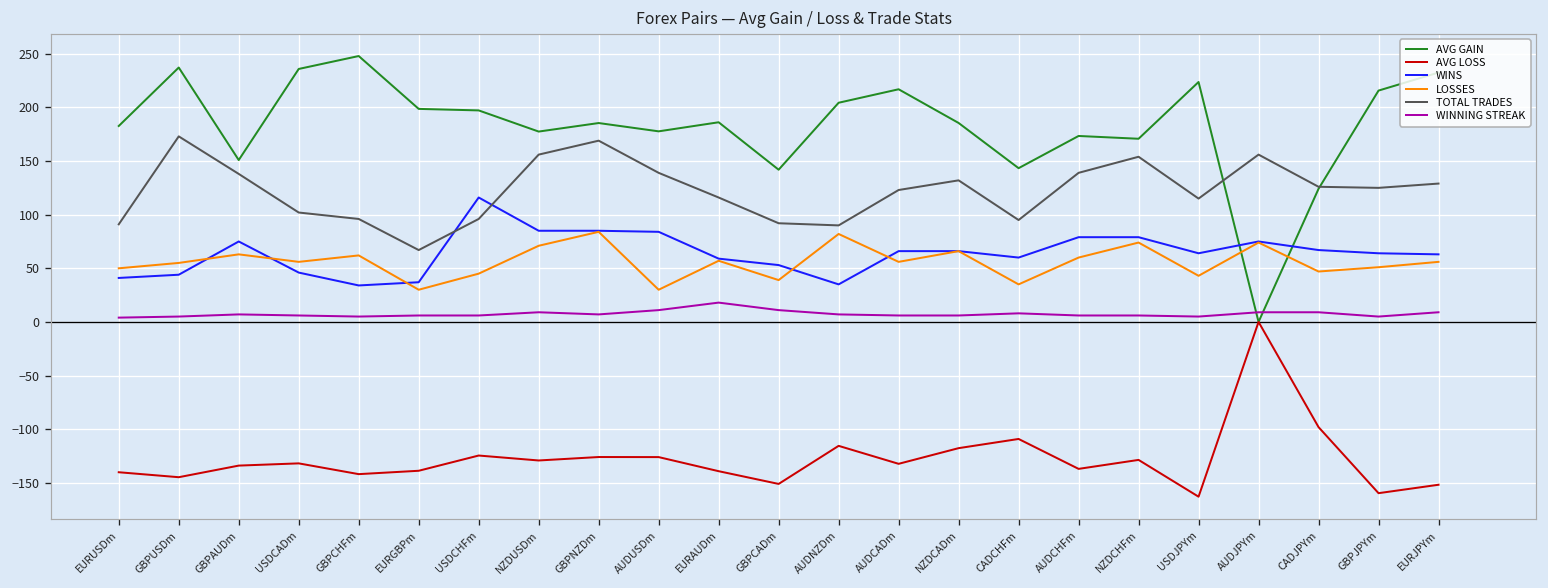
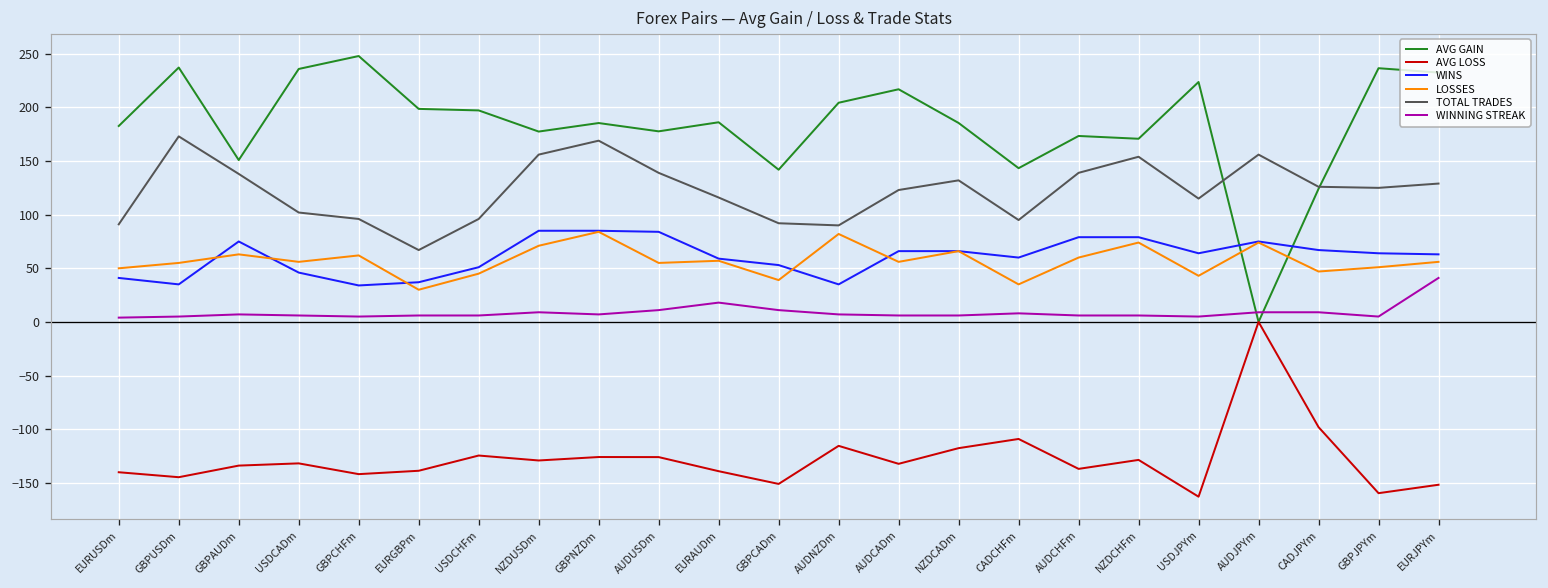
  {
    "AVG GAIN": {
      "EURUSDm": 180,
      "GBPUSDm": 240,
      "GBPAUDm": 150,
      "USDCADm": 240,
      "GBPCHFm": 250,
      "EURGBPm": 200,
      "USDCHFm": 200,
      "NZDUSDm": 180,
      "GBPNZDm": 190,
      "AUDUSDm": 180,
      "EURAUDm": 190,
      "GBPCADm": 140,
      "AUDNZDm": 200,
      "AUDCADm": 220,
      "NZDCADm": 190,
      "CADCHFm": 140,
      "AUDCHFm": 170,
      "NZDCHFm": 170,
      "USDJPYm": 220,
-     "GBPJPYm": 220
+     "GBPJPYm": 240
    },
    "AVG LOSS": {
      "EURUSDm": -140,
      "GBPUSDm": -140,
      "GBPAUDm": -130,
      "USDCADm": -130,
      "GBPCHFm": -140,
      "EURGBPm": -140,
      "USDCHFm": -120,
      "NZDUSDm": -130,
      "GBPNZDm": -130,
      "AUDUSDm": -130,
      "EURAUDm": -140,
      "GBPCADm": -150,
      "AUDNZDm": -120,
      "AUDCADm": -130,
      "NZDCADm": -120,
      "CADCHFm": -110,
      "AUDCHFm": -140,
      "NZDCHFm": -130,
      "USDJPYm": -160,
      "CADJPYm": -100,
      "GBPJPYm": -160,
      "EURJPYm": -150
    },
    "WINS": {
      "EURUSDm": 40,
-     "GBPUSDm": 44,
+     "GBPUSDm": 35,
      "GBPAUDm": 80,
      "USDCADm": 50,
      "GBPCHFm": 30,
      "EURGBPm": 40,
-     "USDCHFm": 120,
+     "USDCHFm": 50,
      "NZDUSDm": 90,
      "AUDUSDm": 80,
      "GBPCADm": 50,
      "AUDNZDm": 40,
      "AUDCADm": 70,
      "CADCHFm": 60,
      "AUDCHFm": 80,
      "NZDCHFm": 80,
      "USDJPYm": 60,
      "CADJPYm": 70,
      "GBPJPYm": 60,
      "EURJPYm": 60
    },
    "LOSSES": {
      "EURUSDm": 50,
      "GBPUSDm": 60,
      "GBPAUDm": 60,
      "USDCADm": 60,
      "GBPCHFm": 60,
      "EURGBPm": 30,
      "USDCHFm": 50,
      "NZDUSDm": 70,
-     "AUDUSDm": 30,
+     "AUDUSDm": 60,
      "GBPCADm": 40,
      "AUDNZDm": 80,
      "AUDCADm": 60,
      "CADCHFm": 40,
      "AUDCHFm": 60,
      "NZDCHFm": 70,
      "USDJPYm": 40,
      "CADJPYm": 50,
      "GBPJPYm": 50,
      "EURJPYm": 60
    },
    "TOTAL TRADES": {
      "EURUSDm": 90,
      "GBPUSDm": 170,
      "GBPAUDm": 140,
      "USDCADm": 100,
      "GBPCHFm": 100,
      "EURGBPm": 70,
      "USDCHFm": 100,
      "NZDUSDm": 160,
      "GBPNZDm": 170,
      "AUDUSDm": 140,
      "EURAUDm": 120,
      "GBPCADm": 90,
      "AUDNZDm": 90,
      "AUDCADm": 120,
      "NZDCADm": 130,
      "CADCHFm": 100,
      "AUDCHFm": 140,
      "NZDCHFm": 150,
      "USDJPYm": 120,
      "AUDJPYm": 160,
      "GBPJPYm": 130,
      "EURJPYm": 130
    },
    "WINNING STREAK": {
      "EURUSDm": 0,
      "GBPUSDm": 10,
      "GBPAUDm": 10,
      "USDCADm": 10,
      "GBPCHFm": 10,
      "EURGBPm": 10,
      "USDCHFm": 10,
      "NZDUSDm": 10,
      "GBPNZDm": 10,
      "AUDUSDm": 10,
      "EURAUDm": 20,
      "GBPCADm": 10,
      "AUDNZDm": 10,
      "AUDCADm": 10,
      "NZDCADm": 10,
      "CADCHFm": 10,
      "AUDCHFm": 10,
      "NZDCHFm": 10,
      "USDJPYm": 10,
      "AUDJPYm": 10,
      "CADJPYm": 10,
      "GBPJPYm": 10,
-     "EURJPYm": 10
+     "EURJPYm": 40
    }
  }
